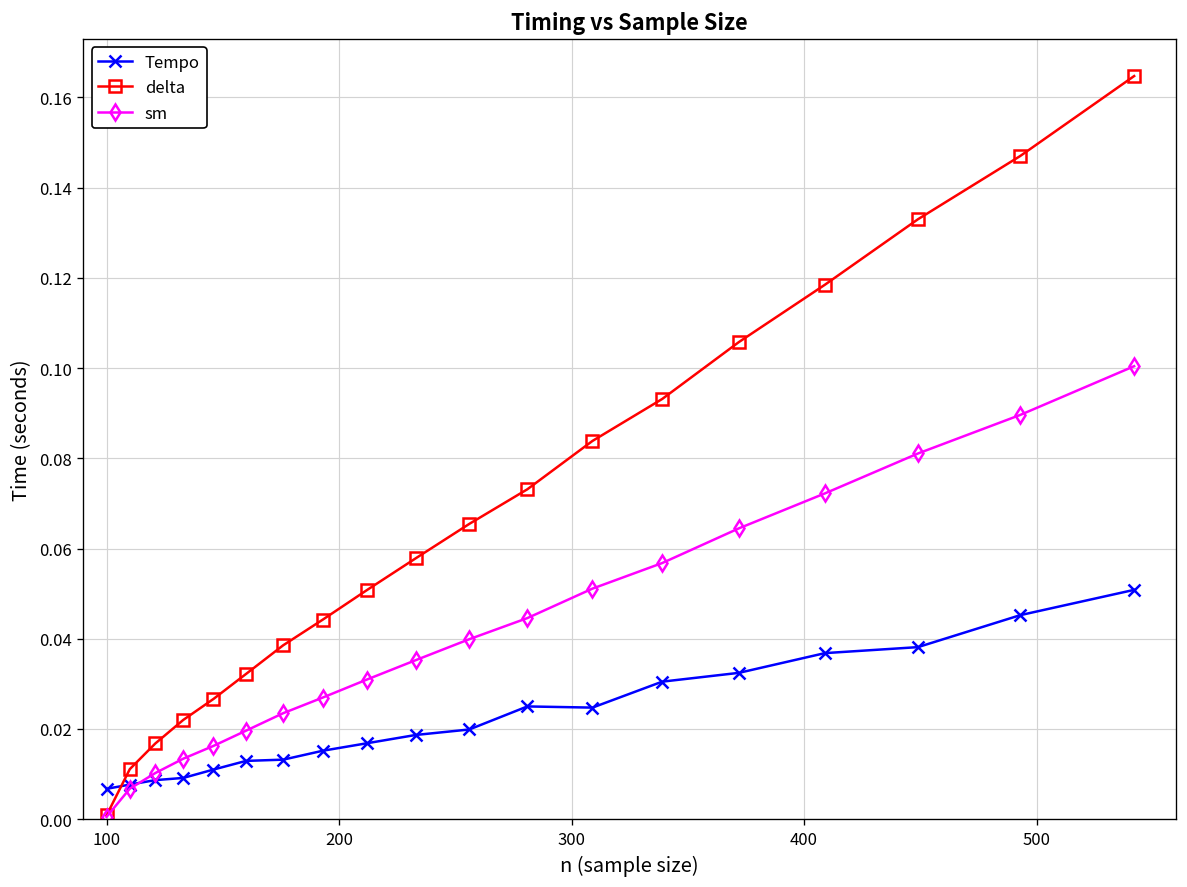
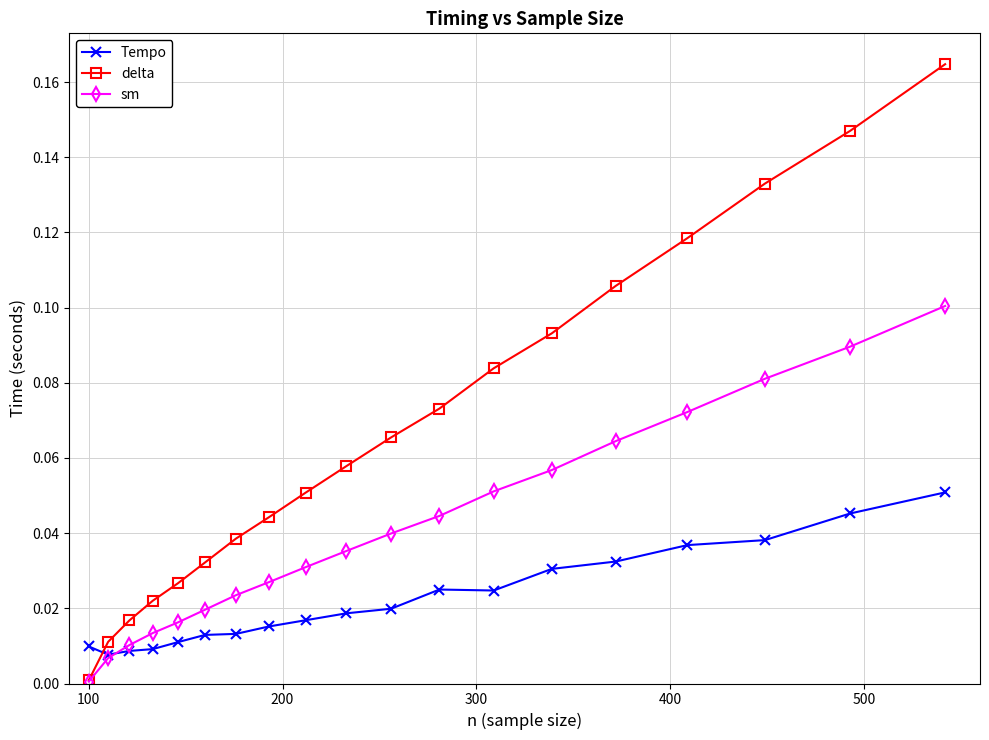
  {
    "Tempo": {
-     "100": 0.007
+     "100": 0.010
    }
  }
